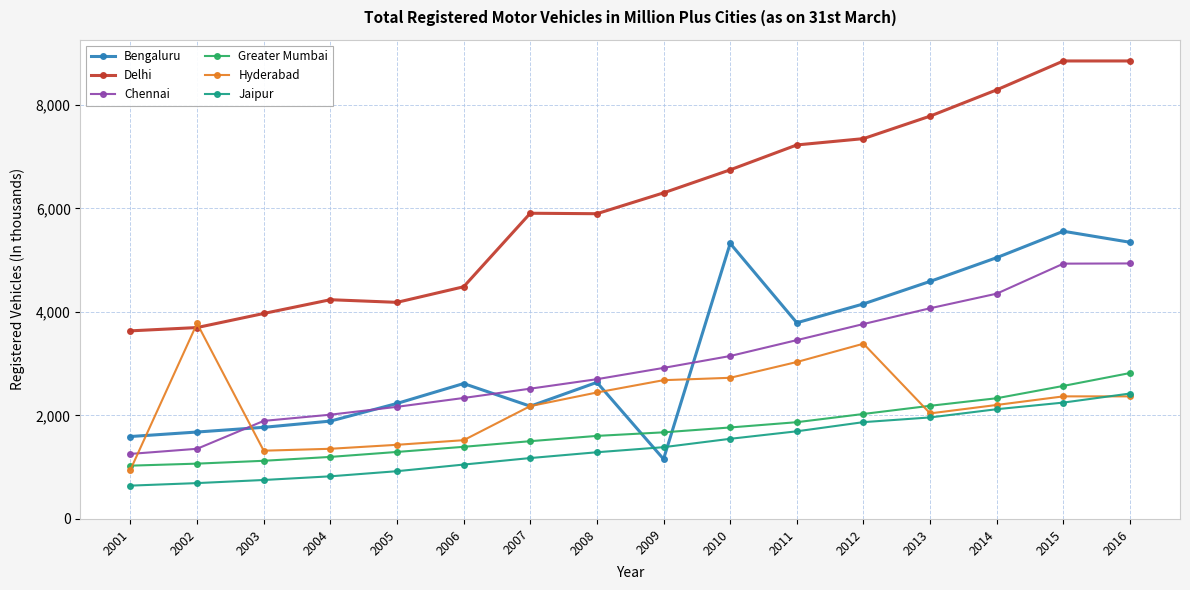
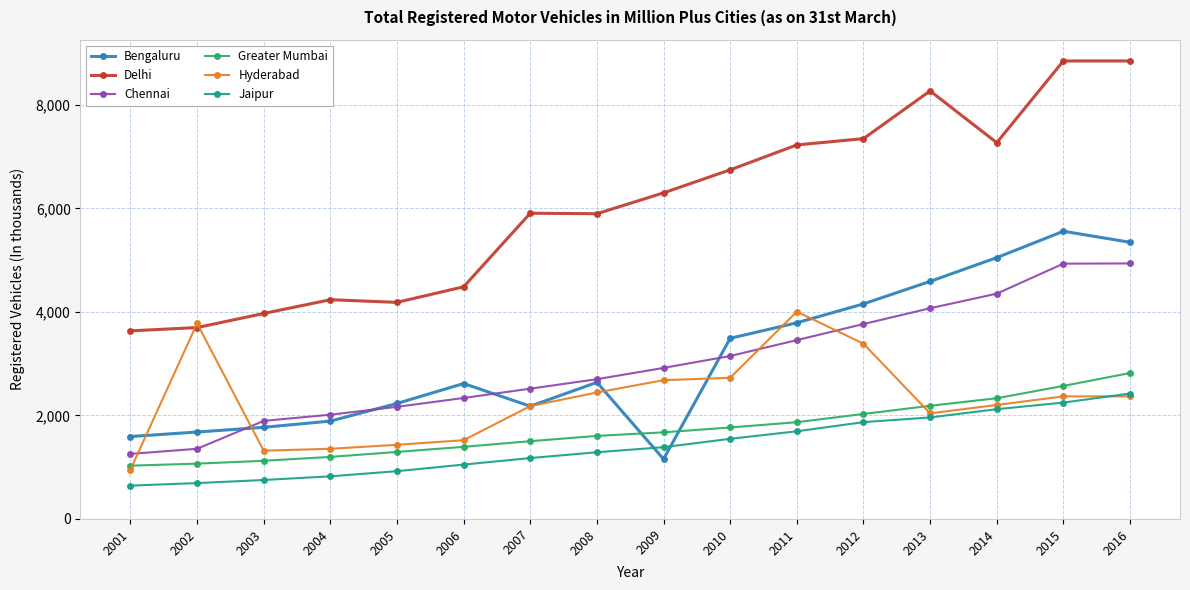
  {
    "Bengaluru": {
      "2001": "1,600",
      "2002": "1,700",
      "2003": "1,800",
      "2004": "1,900",
      "2005": "2,200",
      "2006": "2,600",
      "2008": "2,600",
      "2009": "1,200",
-     "2010": "5,300",
+     "2010": "3,500",
      "2011": "3,800",
      "2012": "4,200",
      "2013": "4,600",
      "2014": "5,100",
      "2015": "5,600",
      "2016": "5,300"
    },
    "Delhi": {
      "2001": "3,600",
      "2002": "3,700",
      "2003": "4,000",
      "2004": "4,200",
      "2005": "4,200",
      "2006": "4,500",
      "2007": "5,900",
      "2008": "5,900",
      "2009": "6,300",
      "2010": "6,700",
      "2011": "7,200",
      "2012": "7,400",
-     "2013": "7,800",
-     "2014": "8,300",
+     "2013": "8,300",
+     "2014": "7,300",
      "2015": "8,900",
      "2016": "8,900"
    },
    "Chennai": {
      "2001": "1,300",
      "2002": "1,400",
      "2003": "1,900",
      "2004": "2,000",
      "2005": "2,200",
      "2006": "2,300",
      "2007": "2,500",
      "2008": "2,700",
      "2009": "2,900",
      "2010": "3,100",
      "2011": "3,500",
      "2012": "3,800",
      "2013": "4,100",
      "2014": "4,400",
      "2015": "4,900",
      "2016": "4,900"
    },
    "Hyderabad": {
      "2001": "1,000",
      "2002": "3,800",
      "2003": "1,300",
      "2004": "1,400",
      "2005": "1,400",
      "2006": "1,500",
      "2008": "2,400",
      "2009": "2,700",
      "2010": "2,700",
-     "2011": "3,000",
+     "2011": "4,000",
      "2012": "3,400",
      "2013": "2,000",
      "2014": "2,200",
      "2015": "2,400",
      "2016": "2,400"
    }
  }
